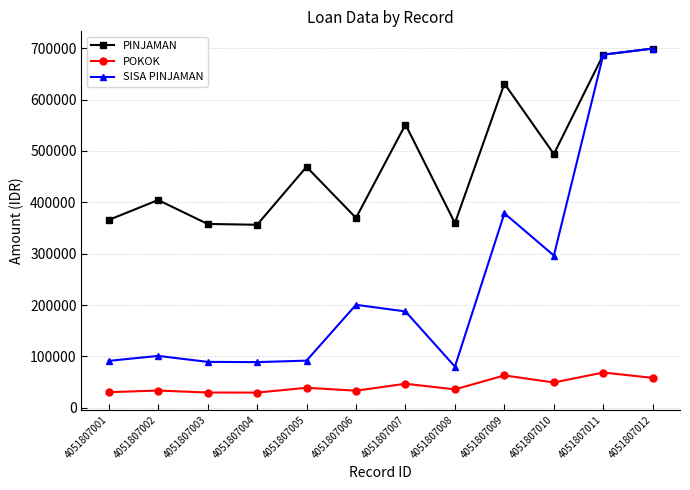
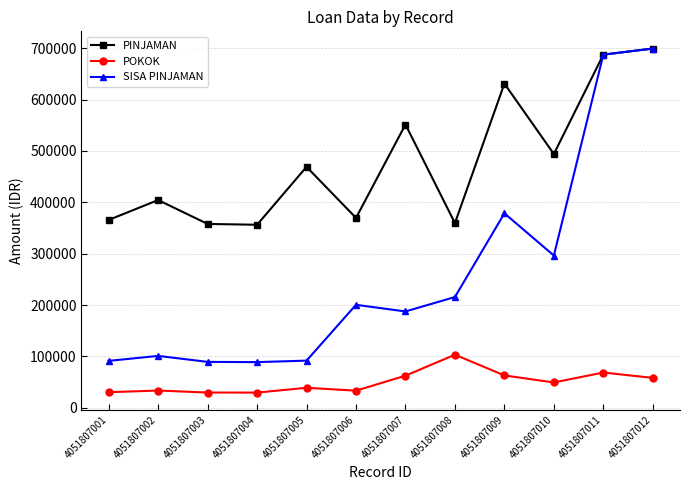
  {
    "PINJAMAN": {
      "4051807001": 370000,
      "4051807002": 400000,
      "4051807003": 360000,
      "4051807004": 360000,
      "4051807005": 470000,
      "4051807006": 370000,
      "4051807007": 550000,
      "4051807008": 360000,
      "4051807009": 630000,
      "4051807010": 490000
    },
    "POKOK": {
      "4051807001": 30000,
      "4051807002": 30000,
      "4051807003": 30000,
      "4051807004": 30000,
      "4051807005": 40000,
      "4051807006": 30000,
-     "4051807007": 50000,
-     "4051807008": 40000,
+     "4051807007": 60000,
+     "4051807008": 100000,
      "4051807009": 60000,
      "4051807010": 50000,
      "4051807011": 70000,
      "4051807012": 60000
    },
    "SISA PINJAMAN": {
      "4051807001": 90000,
      "4051807002": 100000,
      "4051807003": 90000,
      "4051807004": 90000,
      "4051807005": 90000,
      "4051807006": 200000,
      "4051807007": 190000,
-     "4051807008": 80000,
+     "4051807008": 220000,
      "4051807009": 380000,
      "4051807010": 300000
    }
  }
